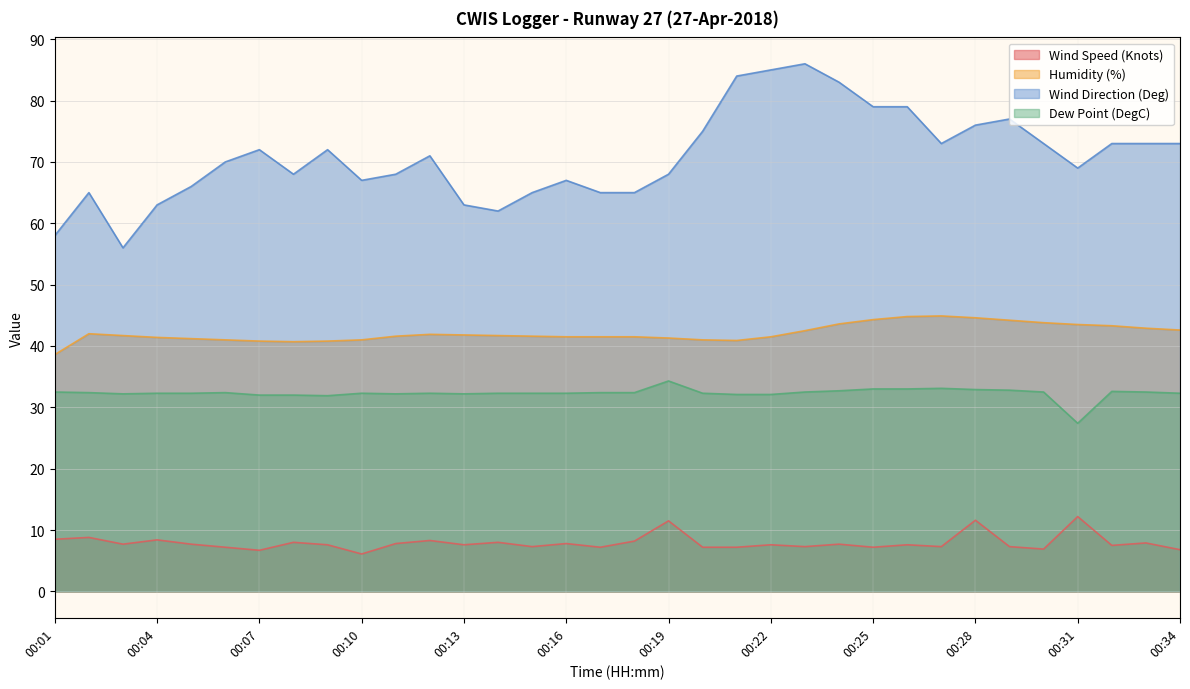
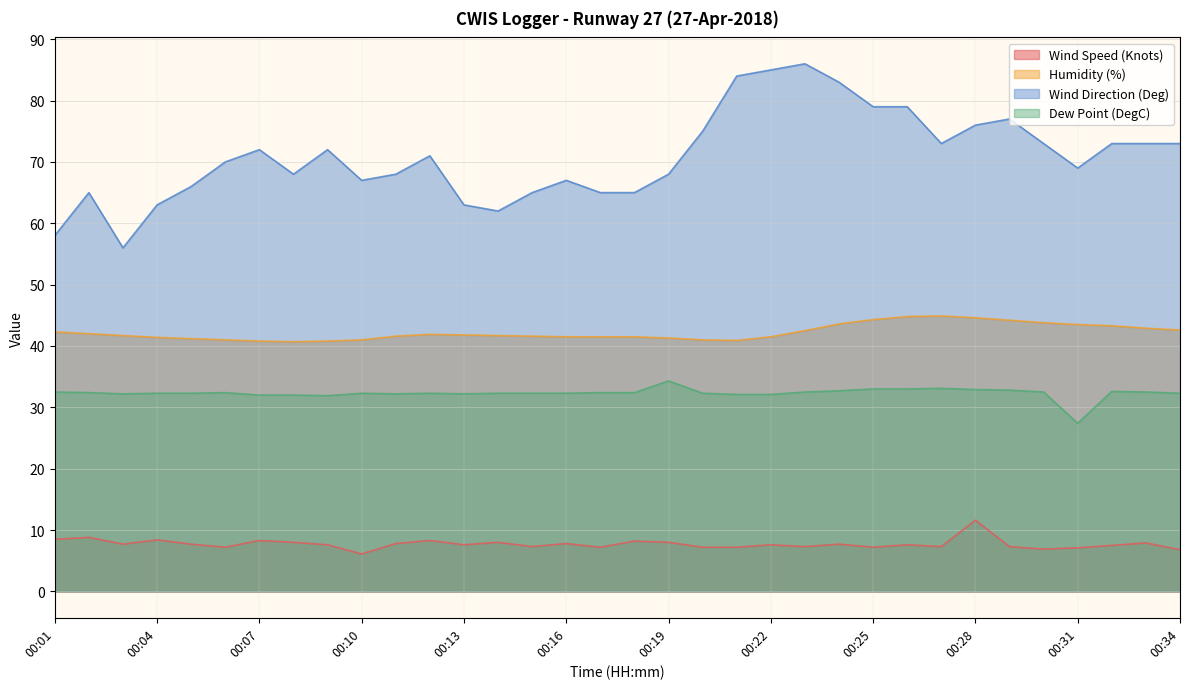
  {
    "Wind Speed (Knots)": {
      "00:01": 9,
      "00:04": 8,
-     "00:07": 7,
+     "00:07": 8,
      "00:10": 6,
      "00:13": 8,
      "00:16": 8,
-     "00:19": 12,
+     "00:19": 8,
      "00:22": 8,
      "00:25": 7,
      "00:28": 12,
-     "00:31": 12,
+     "00:31": 7,
      "00:34": 7
    },
    "Humidity (%)": {
-     "00:01": 39,
+     "00:01": 42,
      "00:04": 41,
      "00:07": 41,
      "00:10": 41,
      "00:13": 42,
      "00:16": 42,
      "00:19": 41,
      "00:22": 42,
      "00:25": 44,
      "00:28": 45,
      "00:31": 44,
      "00:34": 43
    },
    "Wind Direction (Deg)": {
      "00:01": 58,
      "00:04": 63,
      "00:07": 72,
      "00:10": 67,
      "00:13": 63,
      "00:16": 67,
      "00:19": 68,
      "00:22": 85,
      "00:25": 79,
      "00:28": 76,
      "00:31": 69,
      "00:34": 73
    },
    "Dew Point (DegC)": {
      "00:01": 33,
      "00:04": 32,
      "00:07": 32,
      "00:10": 32,
      "00:13": 32,
      "00:16": 32,
      "00:19": 34,
      "00:22": 32,
      "00:25": 33,
      "00:28": 33,
      "00:31": 27,
      "00:34": 32
    }
  }
